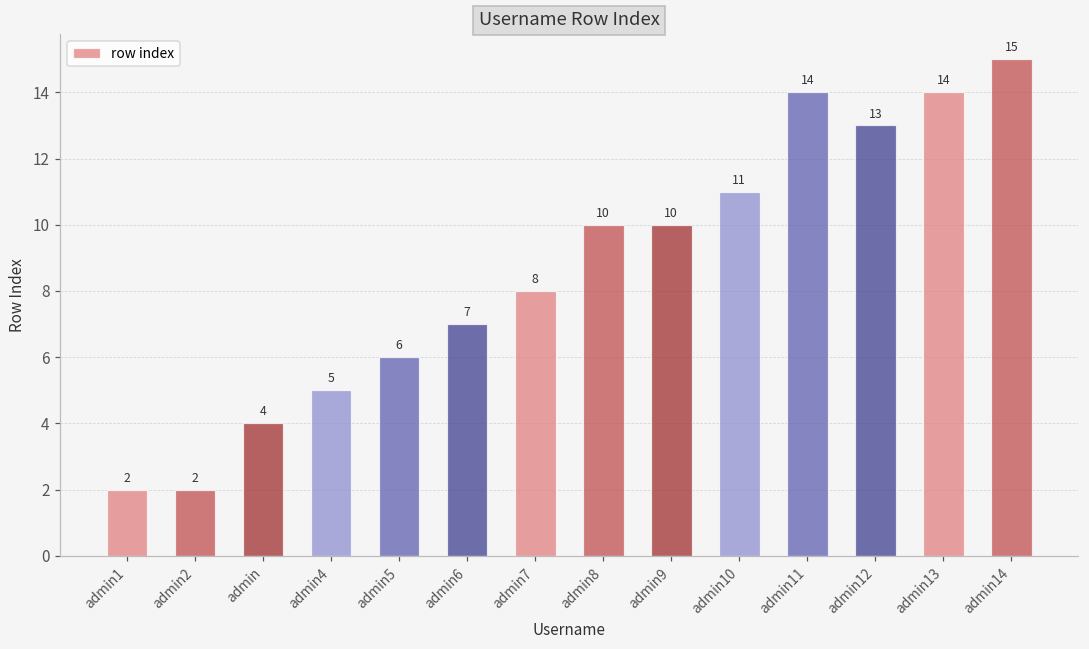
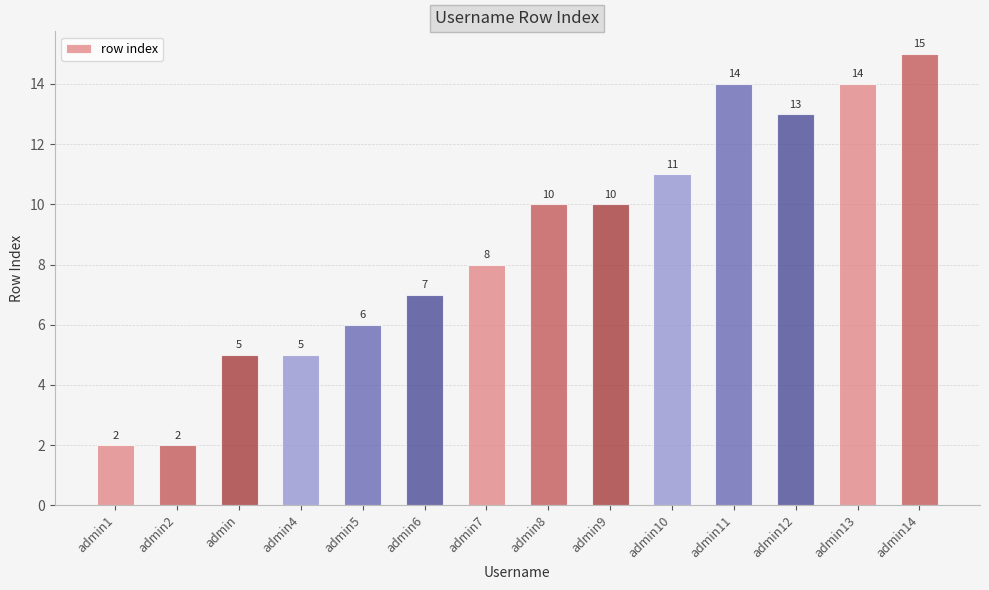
  {
    "admin1": 2,
    "admin2": 2,
-   "admin": 4,
+   "admin": 5,
    "admin4": 5,
    "admin5": 6,
    "admin6": 7,
    "admin7": 8,
    "admin8": 10,
    "admin9": 10,
    "admin10": 11,
    "admin11": 14,
    "admin12": 13,
    "admin13": 14,
    "admin14": 15
  }
